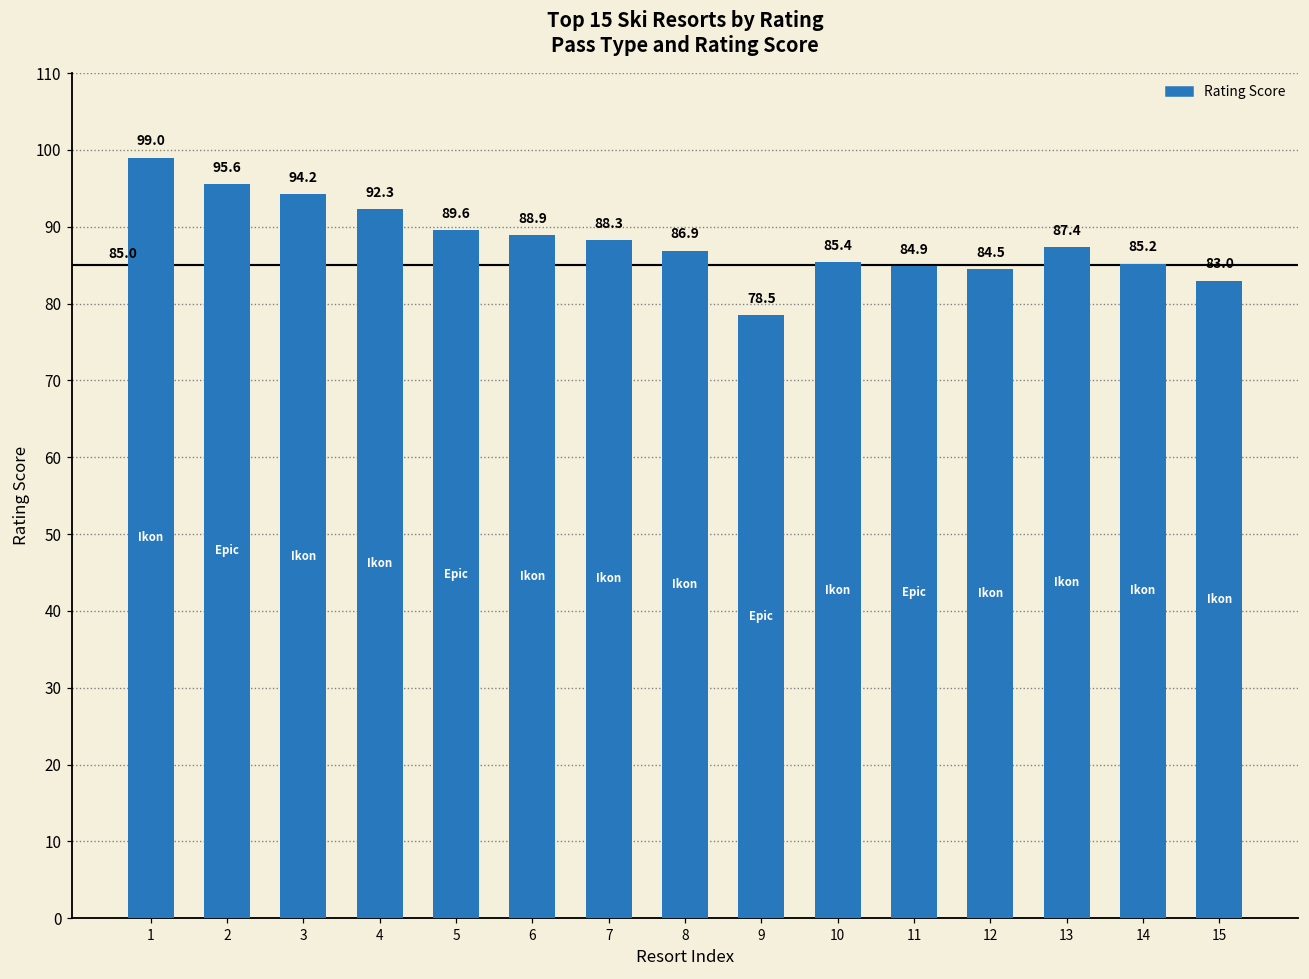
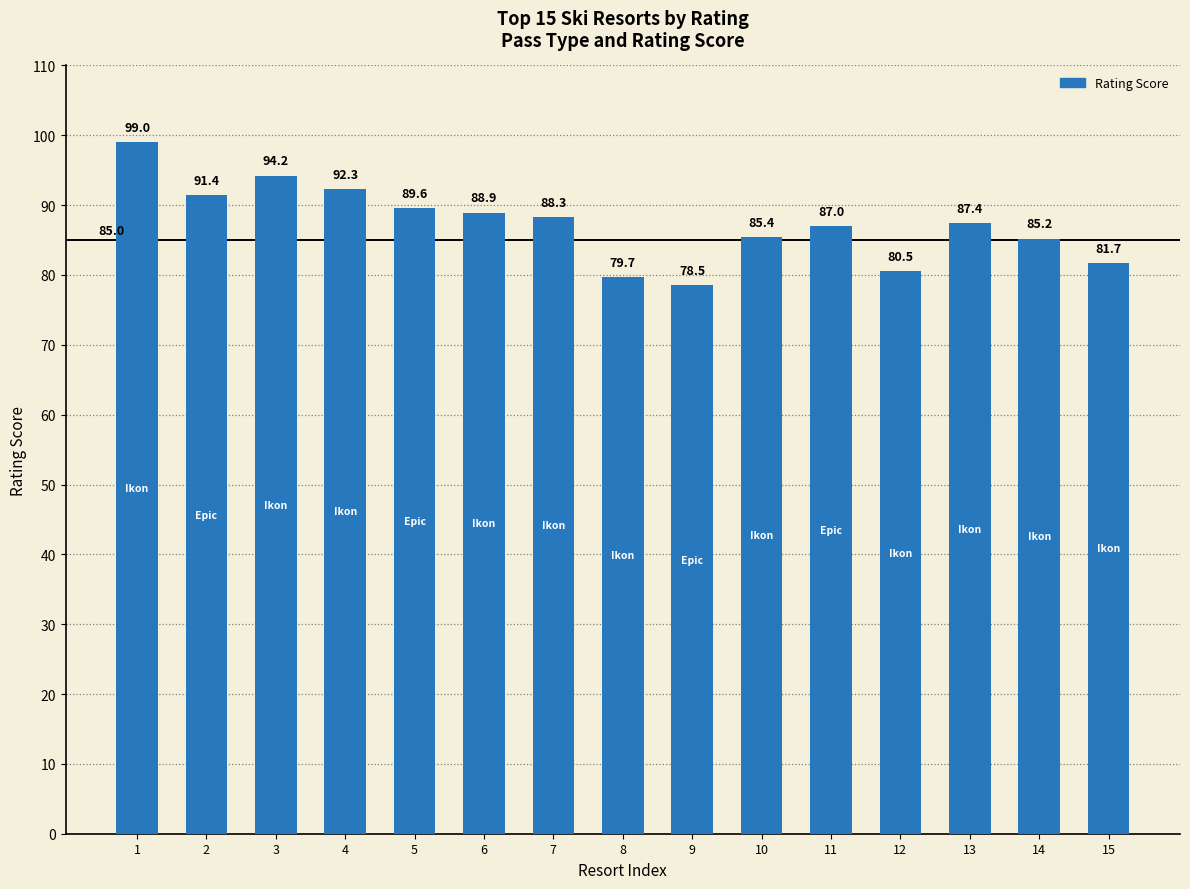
  {
    "1": 99.0,
-   "2": 95.6,
+   "2": 91.4,
    "3": 94.2,
    "4": 92.3,
    "5": 89.6,
    "6": 88.9,
    "7": 88.3,
-   "8": 86.9,
+   "8": 79.7,
    "9": 78.5,
    "10": 85.4,
-   "11": 84.9,
-   "12": 84.5,
+   "11": 87.0,
+   "12": 80.5,
    "13": 87.4,
    "14": 85.2,
-   "15": 83.0
+   "15": 81.7
  }
